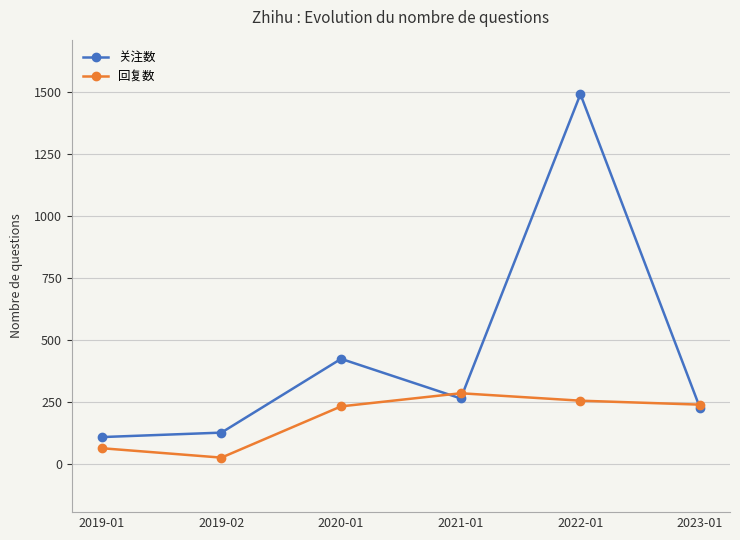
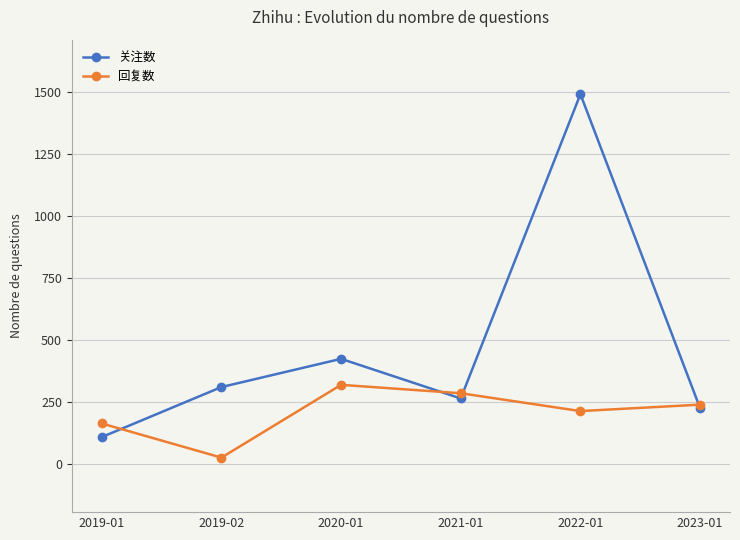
  {
    "关注数": {
      "2019-01": 110,
-     "2019-02": 130,
+     "2019-02": 310,
      "2020-01": 420,
      "2021-01": 260,
      "2022-01": 1490,
      "2023-01": 220
    },
    "回复数": {
-     "2019-01": 60,
+     "2019-01": 160,
      "2019-02": 20,
-     "2020-01": 230,
+     "2020-01": 320,
      "2021-01": 280,
-     "2022-01": 250,
+     "2022-01": 210,
      "2023-01": 240
    }
  }
